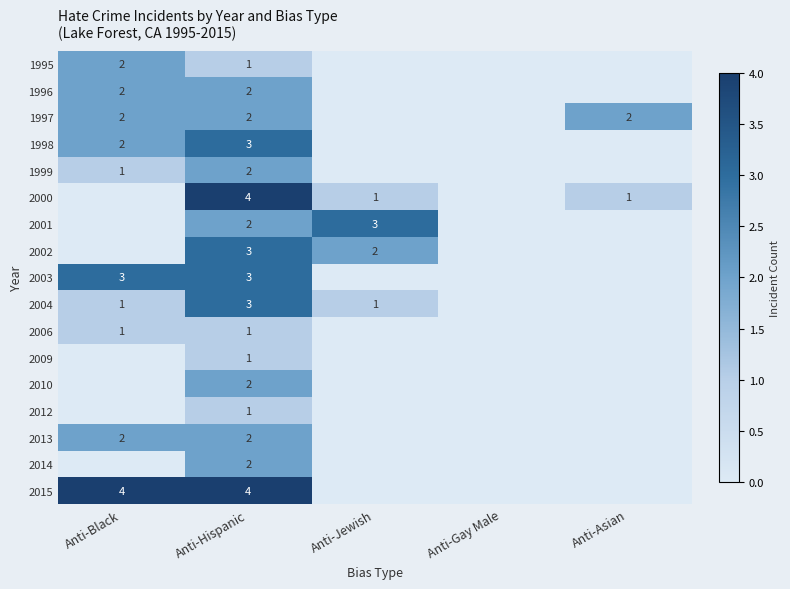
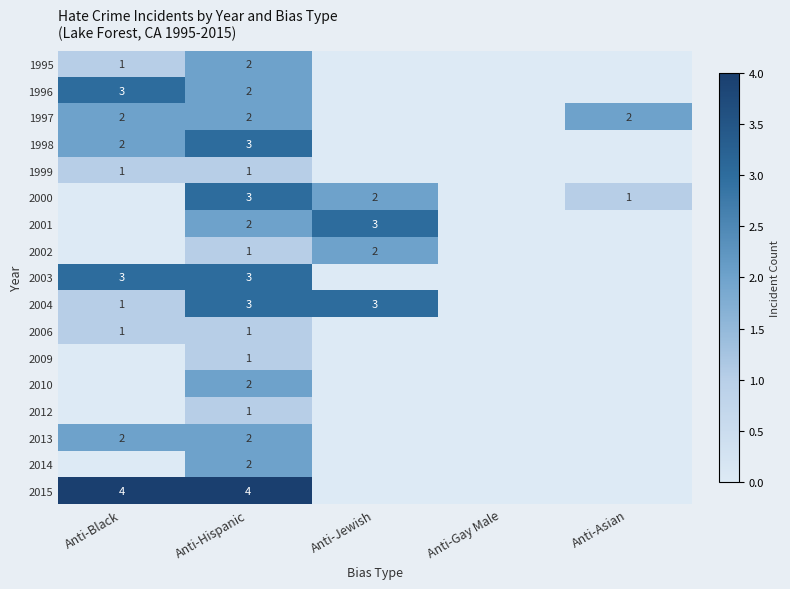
  {
    "1995": {
-     "Anti-Black": 2,
-     "Anti-Hispanic": 1
+     "Anti-Black": 1,
+     "Anti-Hispanic": 2
    },
    "1996": {
-     "Anti-Black": 2,
+     "Anti-Black": 3,
      "Anti-Hispanic": 2
    },
    "1997": {
      "Anti-Black": 2,
      "Anti-Hispanic": 2,
      "Anti-Asian": 2
    },
    "1998": {
      "Anti-Black": 2,
      "Anti-Hispanic": 3
    },
    "1999": {
      "Anti-Black": 1,
-     "Anti-Hispanic": 2
+     "Anti-Hispanic": 1
    },
    "2000": {
-     "Anti-Hispanic": 4,
-     "Anti-Jewish": 1,
+     "Anti-Hispanic": 3,
+     "Anti-Jewish": 2,
      "Anti-Asian": 1
    },
    "2001": {
      "Anti-Hispanic": 2,
      "Anti-Jewish": 3
    },
    "2002": {
-     "Anti-Hispanic": 3,
+     "Anti-Hispanic": 1,
      "Anti-Jewish": 2
    },
    "2003": {
      "Anti-Black": 3,
      "Anti-Hispanic": 3
    },
    "2004": {
      "Anti-Black": 1,
      "Anti-Hispanic": 3,
-     "Anti-Jewish": 1
+     "Anti-Jewish": 3
    },
    "2006": {
      "Anti-Black": 1,
      "Anti-Hispanic": 1
    },
    "2009": {
      "Anti-Hispanic": 1
    },
    "2010": {
      "Anti-Hispanic": 2
    },
    "2012": {
      "Anti-Hispanic": 1
    },
    "2013": {
      "Anti-Black": 2,
      "Anti-Hispanic": 2
    },
    "2014": {
      "Anti-Hispanic": 2
    },
    "2015": {
      "Anti-Black": 4,
      "Anti-Hispanic": 4
    }
  }
